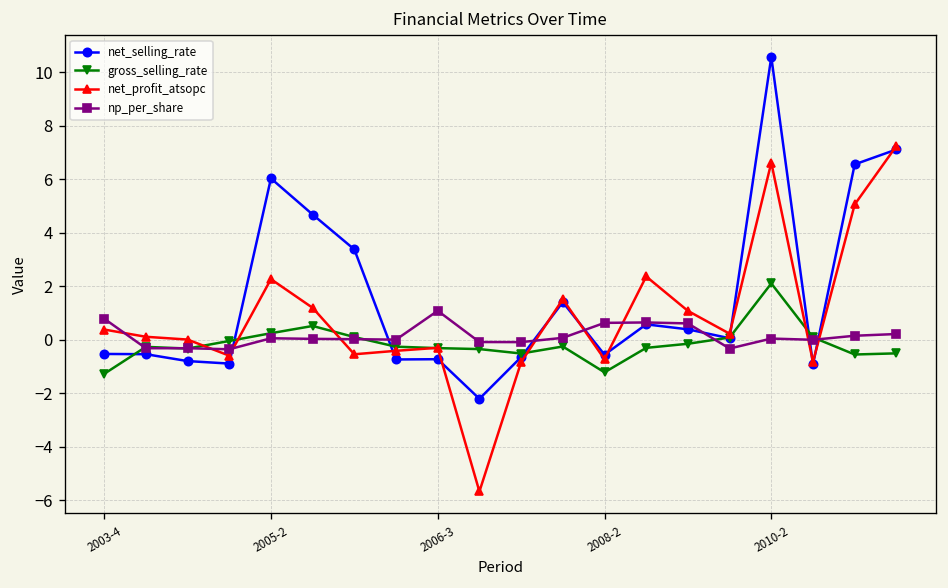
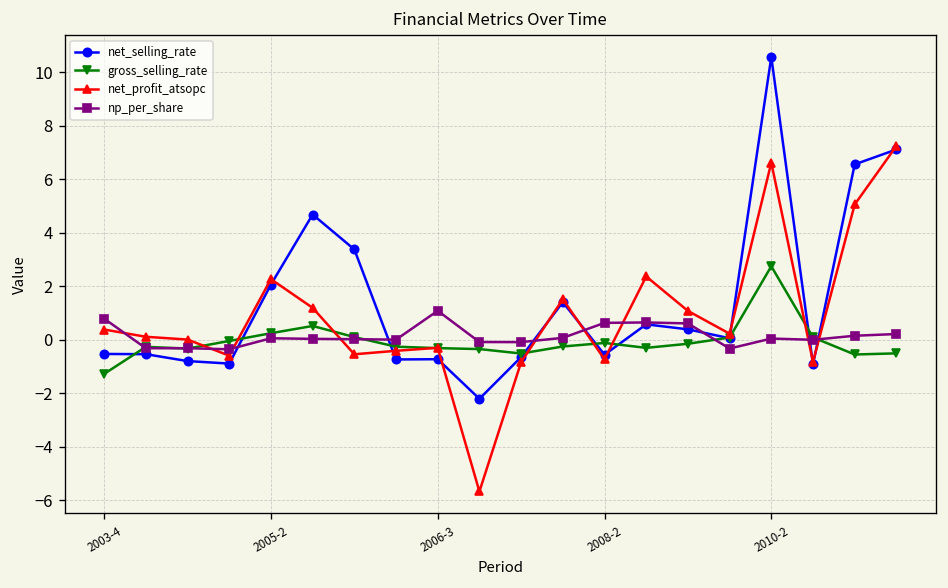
  {
    "net_selling_rate": {
      "2003-4": -0.5,
-     "2005-2": 6.0,
+     "2005-2": 2.1,
      "2006-3": -0.7,
      "2008-2": -0.6,
      "2010-2": 10.6
    },
    "gross_selling_rate": {
      "2003-4": -1.3,
      "2005-2": 0.2,
-     "2008-2": -1.2,
-     "2010-2": 2.1
+     "2008-2": -0.1,
+     "2010-2": 2.7
    },
    "net_profit_atsopc": {
      "2003-4": 0.4,
      "2005-2": 2.3,
      "2008-2": -0.7,
      "2010-2": 6.6
    },
    "np_per_share": {
      "2003-4": 0.8,
      "2005-2": 0.1,
      "2006-3": 1.1,
      "2008-2": 0.6,
      "2010-2": 0.0
    }
  }
